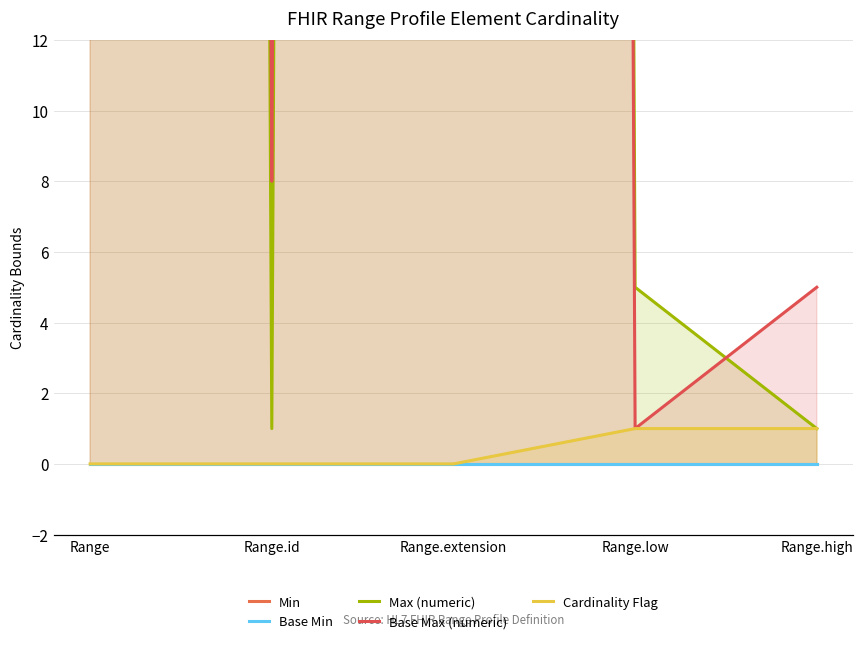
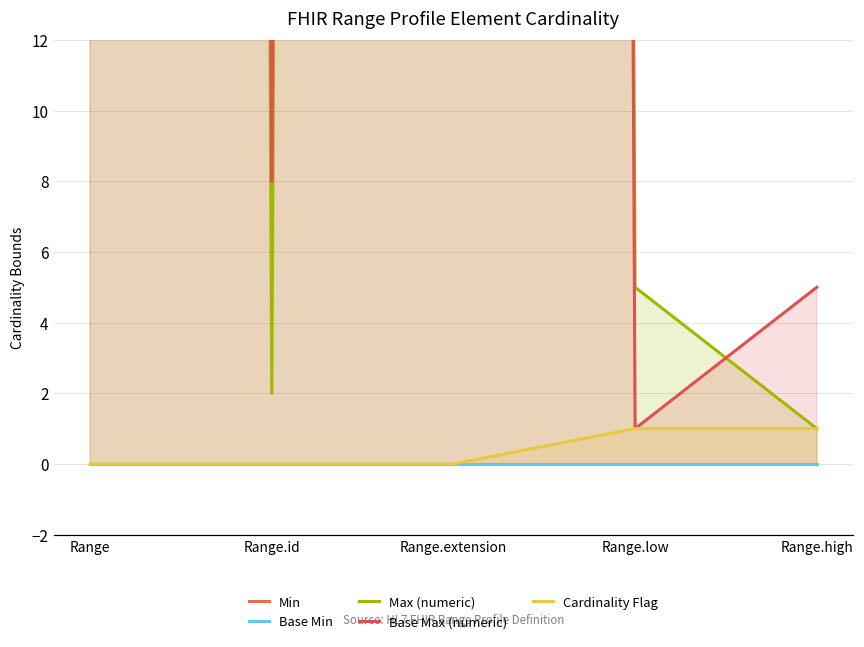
  {
    "Base Min": {
      "Range.low": 0,
      "Range.high": 0
    },
    "Max (numeric)": {
-     "Range.id": 1,
+     "Range.id": 2,
      "Range.low": 5
    },
    "Base Max (numeric)": {
      "Range.id": 8,
      "Range.high": 5
    }
  }
